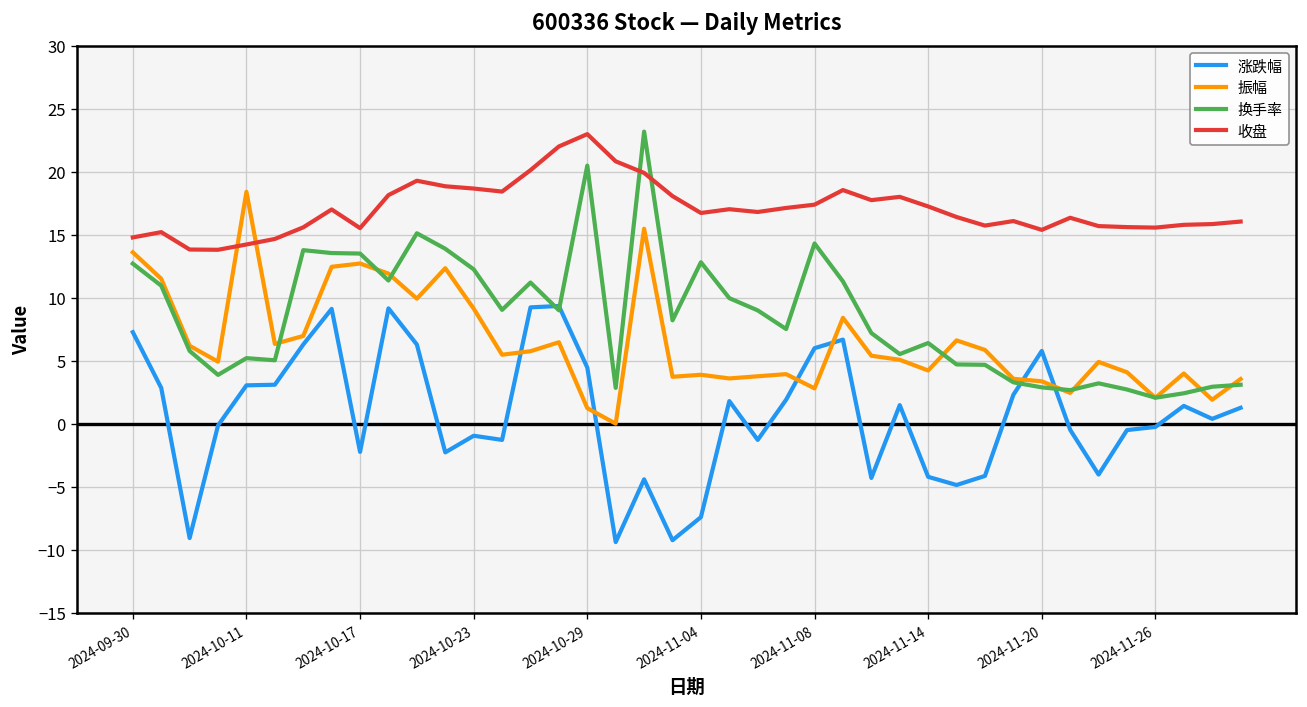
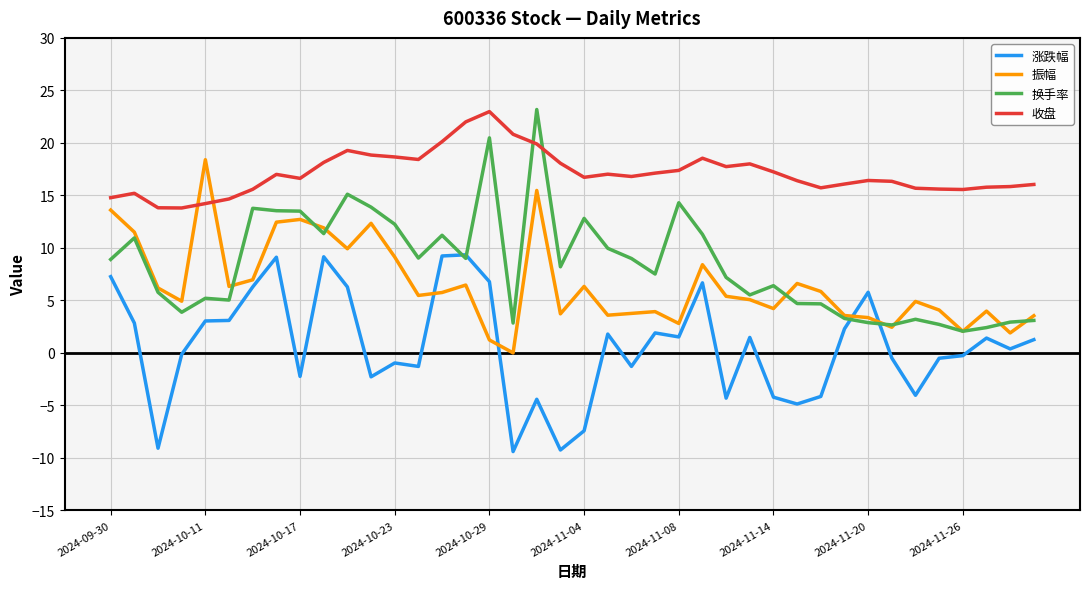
  {
    "涨跌幅": {
      "2024-09-30": 7.3,
      "2024-10-11": 3.0,
      "2024-10-17": -2.2,
      "2024-10-23": -1.0,
-     "2024-10-29": 4.5,
+     "2024-10-29": 6.8,
      "2024-11-04": -7.4,
-     "2024-11-08": 6.0,
+     "2024-11-08": 1.5,
      "2024-11-14": -4.2,
      "2024-11-20": 5.8,
      "2024-11-26": -0.3
    },
    "振幅": {
      "2024-09-30": 13.6,
      "2024-10-11": 18.4,
      "2024-10-17": 12.7,
      "2024-10-23": 9.1,
      "2024-10-29": 1.2,
-     "2024-11-04": 3.9,
+     "2024-11-04": 6.3,
      "2024-11-08": 2.8,
      "2024-11-14": 4.2,
      "2024-11-20": 3.4
    },
    "换手率": {
-     "2024-09-30": 12.7,
+     "2024-09-30": 8.9,
      "2024-10-11": 5.2,
      "2024-10-17": 13.5,
      "2024-10-23": 12.3,
      "2024-10-29": 20.5,
      "2024-11-04": 12.8,
      "2024-11-08": 14.3,
      "2024-11-14": 6.4,
      "2024-11-20": 2.9
    },
    "收盘": {
      "2024-09-30": 14.8,
      "2024-10-11": 14.2,
-     "2024-10-17": 15.5,
+     "2024-10-17": 16.6,
      "2024-10-23": 18.7,
      "2024-10-29": 23.0,
      "2024-11-04": 16.7,
      "2024-11-08": 17.4,
      "2024-11-14": 17.2,
-     "2024-11-20": 15.4,
+     "2024-11-20": 16.4,
      "2024-11-26": 15.6
    }
  }
